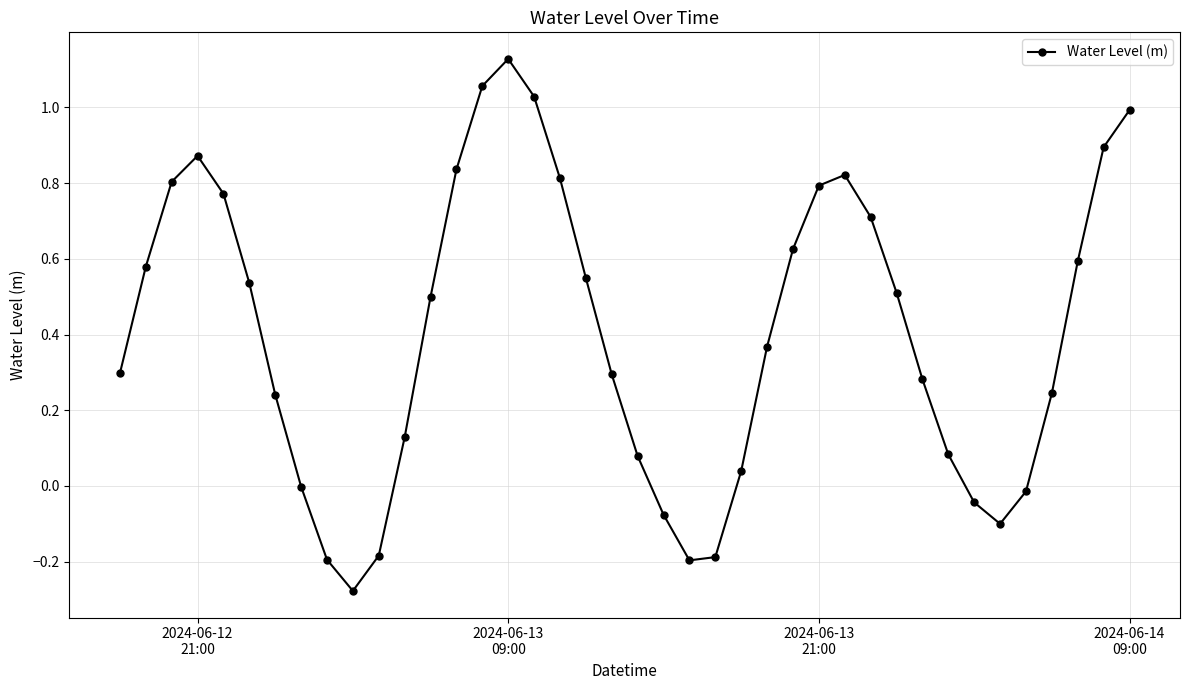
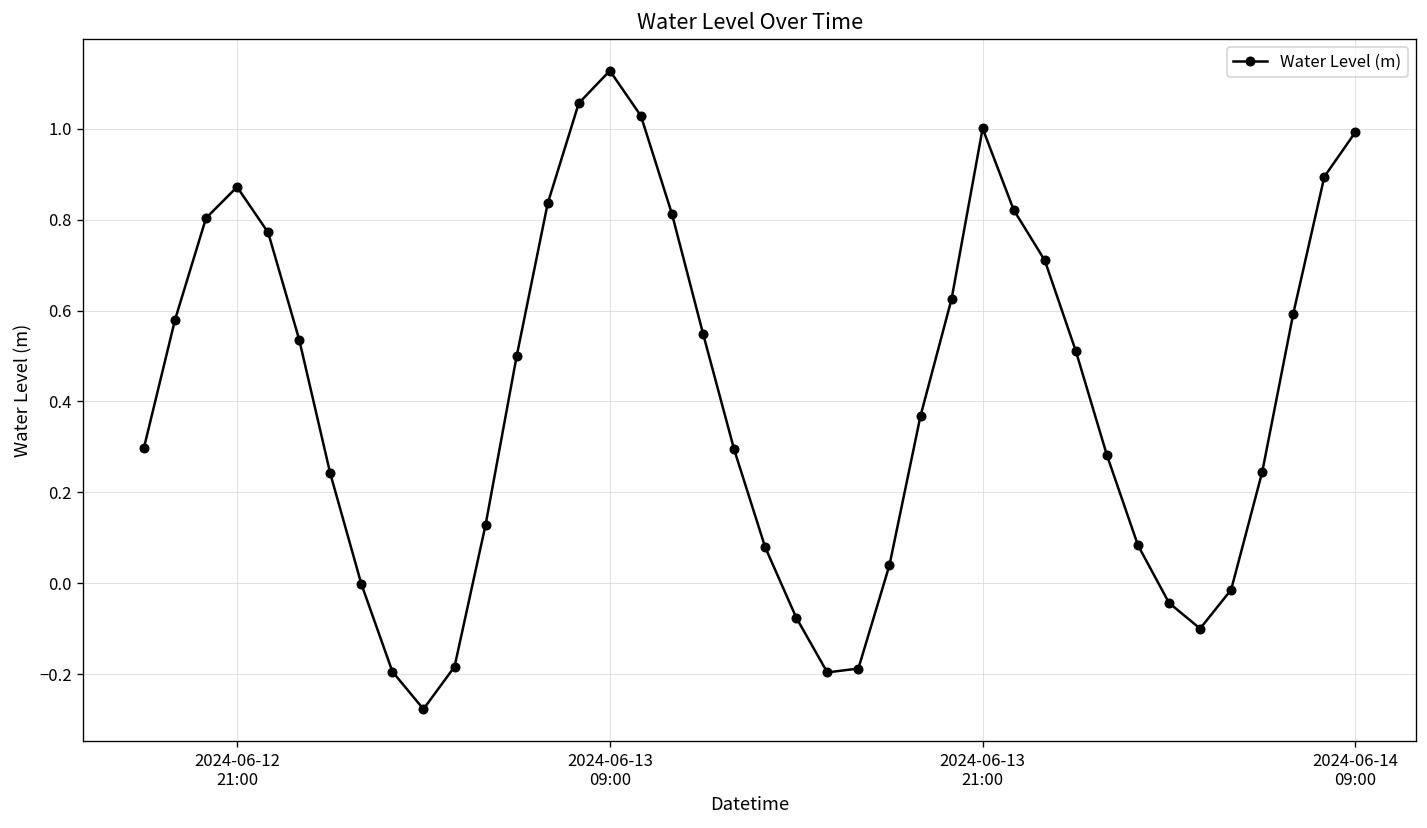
  {
    "2024-06-12 21:00": 0.87,
    "2024-06-13 09:00": 1.13,
-   "2024-06-13 21:00": 0.79,
+   "2024-06-13 21:00": 1.00,
    "2024-06-14 09:00": 0.99
  }
